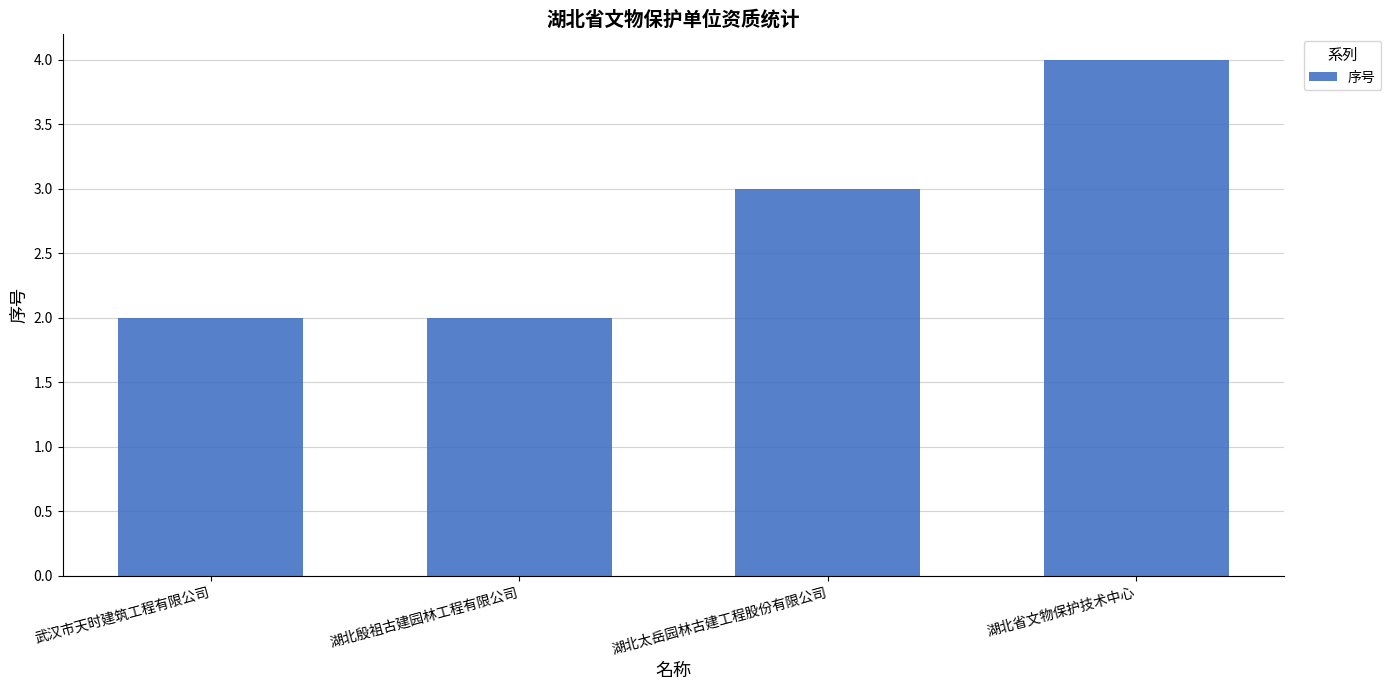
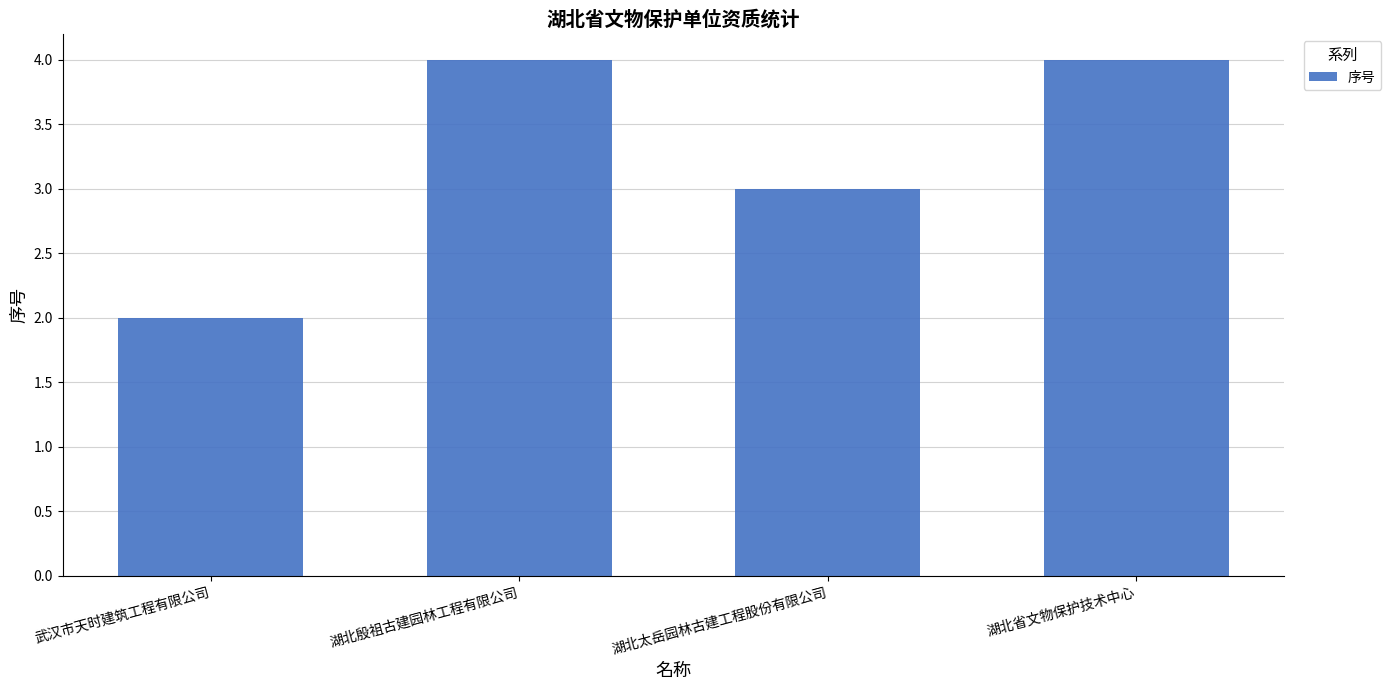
  {
    "武汉市天时建筑工程有限公司": 2,
-   "湖北殷祖古建园林工程有限公司": 2,
+   "湖北殷祖古建园林工程有限公司": 4,
    "湖北太岳园林古建工程股份有限公司": 3,
    "湖北省文物保护技术中心": 4
  }
